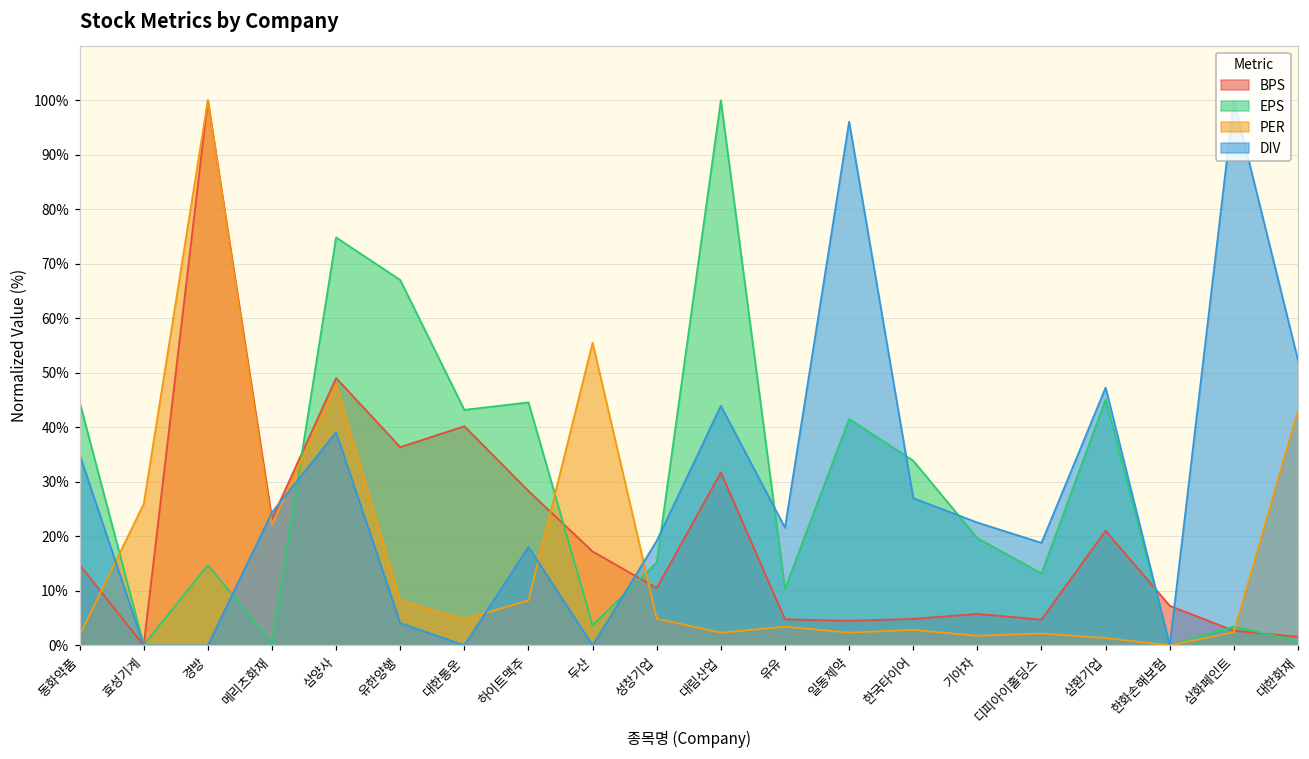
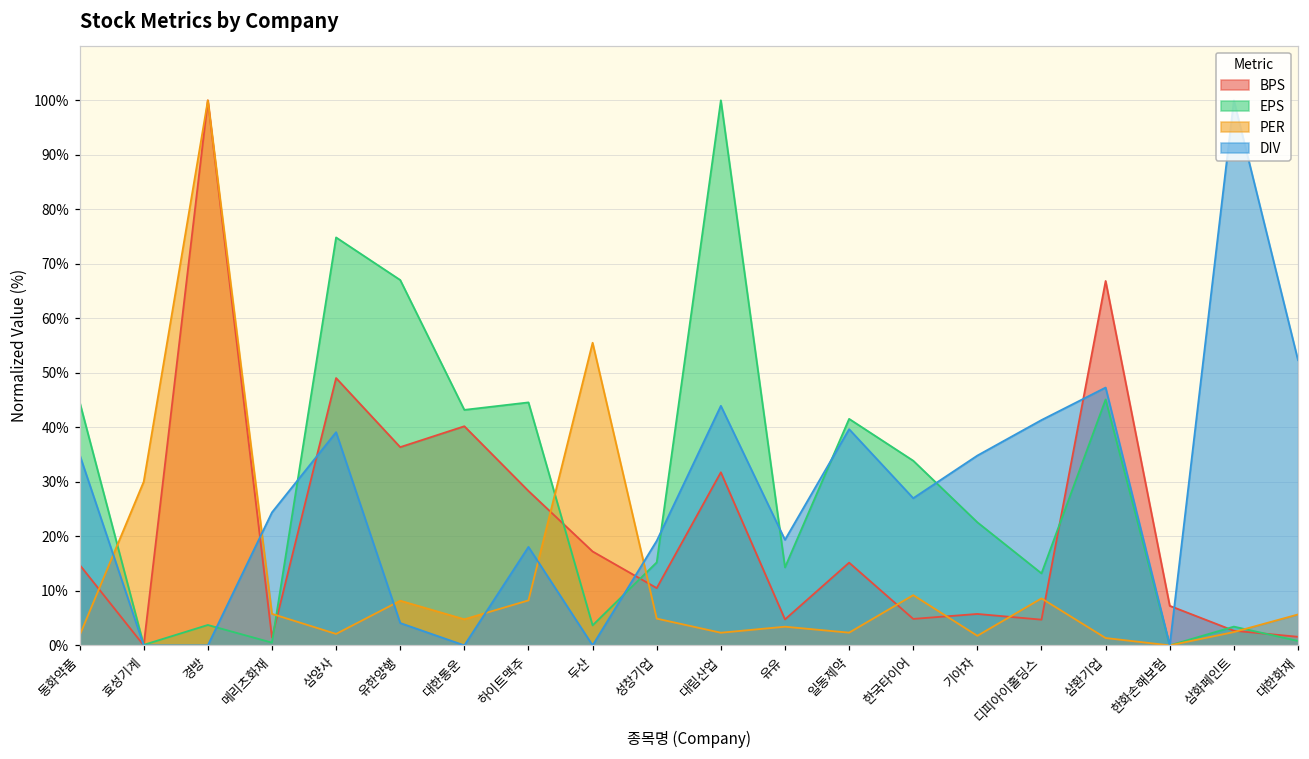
  {
    "BPS": {
      "동화약품": "15%",
-     "메리츠화재": "23%",
+     "메리츠화재": "1%",
      "삼양사": "49%",
      "유한양행": "36%",
      "대한통운": "40%",
      "하이트맥주": "28%",
      "두산": "17%",
      "성창기업": "11%",
      "대림산업": "32%",
      "유유": "5%",
-     "일동제약": "5%",
+     "일동제약": "15%",
      "한국타이어": "5%",
      "기아차": "6%",
      "디피아이홀딩스": "5%",
-     "삼환기업": "21%",
+     "삼환기업": "67%",
      "한화손해보험": "7%",
      "대한화재": "2%"
    },
    "EPS": {
      "동화약품": "45%",
-     "경방": "15%",
+     "경방": "4%",
      "메리츠화재": "0%",
      "삼양사": "75%",
      "유한양행": "67%",
      "대한통운": "43%",
      "하이트맥주": "45%",
      "두산": "4%",
      "성창기업": "15%",
      "대림산업": "100%",
-     "유유": "10%",
+     "유유": "14%",
      "일동제약": "42%",
      "한국타이어": "34%",
-     "기아차": "20%",
+     "기아차": "23%",
      "디피아이홀딩스": "13%",
      "삼환기업": "45%",
      "삼화페인트": "3%",
      "대한화재": "1%"
    },
    "PER": {
      "동화약품": "2%",
-     "효성기계": "26%",
-     "메리츠화재": "22%",
-     "삼양사": "48%",
+     "효성기계": "30%",
+     "메리츠화재": "6%",
+     "삼양사": "2%",
      "유한양행": "8%",
      "대한통운": "5%",
      "하이트맥주": "8%",
      "두산": "56%",
      "성창기업": "5%",
      "대림산업": "2%",
      "유유": "3%",
      "일동제약": "2%",
-     "한국타이어": "3%",
+     "한국타이어": "9%",
      "기아차": "2%",
-     "디피아이홀딩스": "2%",
+     "디피아이홀딩스": "9%",
      "삼환기업": "1%",
-     "대한화재": "43%"
+     "대한화재": "6%"
    },
    "DIV": {
      "동화약품": "35%",
      "경방": "0%",
      "메리츠화재": "24%",
      "삼양사": "39%",
      "유한양행": "4%",
      "대한통운": "0%",
      "하이트맥주": "18%",
      "두산": "0%",
      "성창기업": "19%",
      "대림산업": "44%",
-     "유유": "22%",
-     "일동제약": "96%",
+     "유유": "19%",
+     "일동제약": "40%",
      "한국타이어": "27%",
-     "기아차": "23%",
-     "디피아이홀딩스": "19%",
+     "기아차": "35%",
+     "디피아이홀딩스": "41%",
      "삼환기업": "47%",
      "대한화재": "52%"
    }
  }
